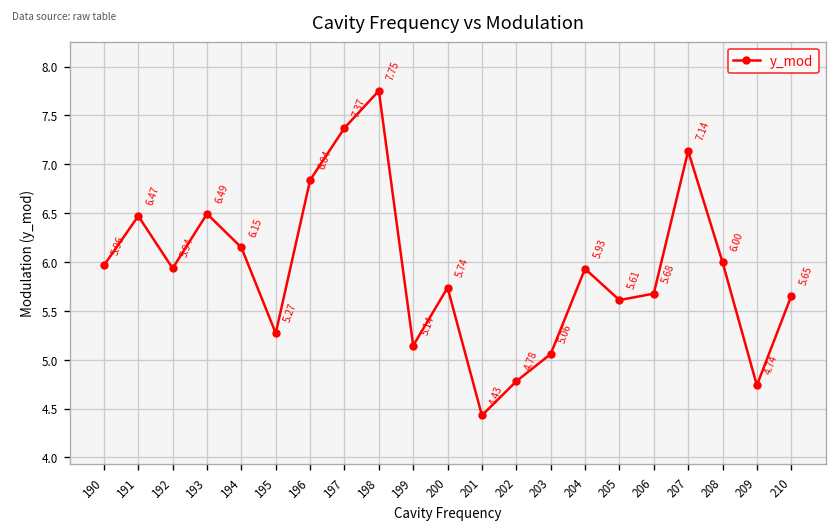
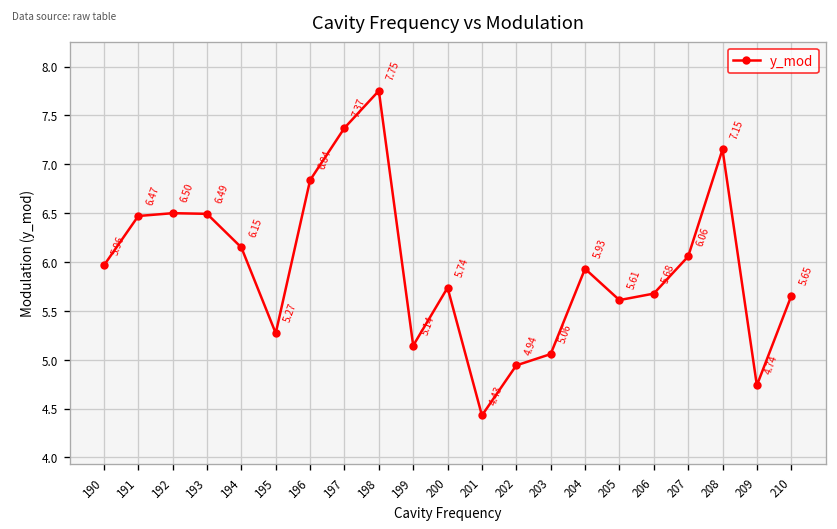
  {
    "190": 5.96,
    "191": 6.47,
-   "192": 5.94,
+   "192": 6.50,
    "193": 6.49,
    "194": 6.15,
    "195": 5.27,
    "196": 6.84,
    "197": 7.37,
    "198": 7.75,
    "199": 5.14,
    "200": 5.74,
    "201": 4.43,
-   "202": 4.78,
+   "202": 4.94,
    "203": 5.06,
    "204": 5.93,
    "205": 5.61,
    "206": 5.68,
-   "207": 7.14,
-   "208": 6.00,
+   "207": 6.06,
+   "208": 7.15,
    "209": 4.74,
    "210": 5.65
  }
